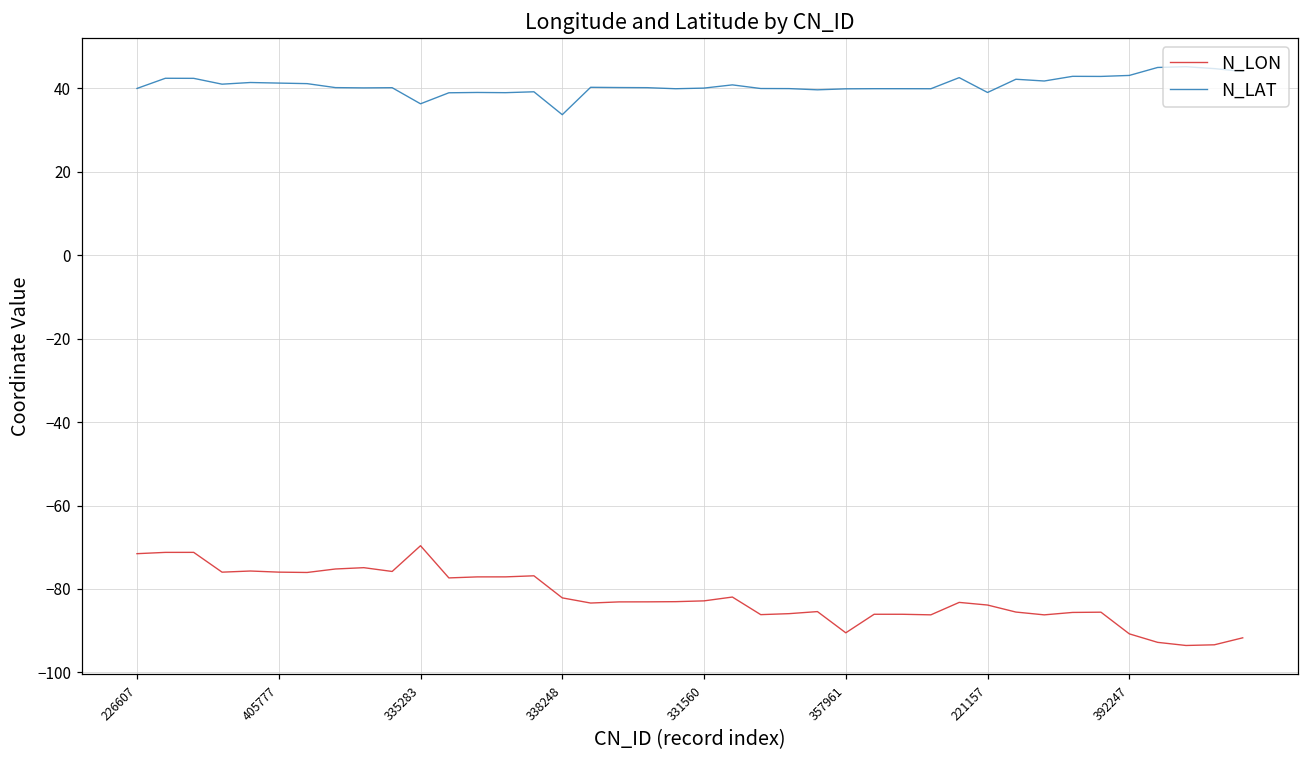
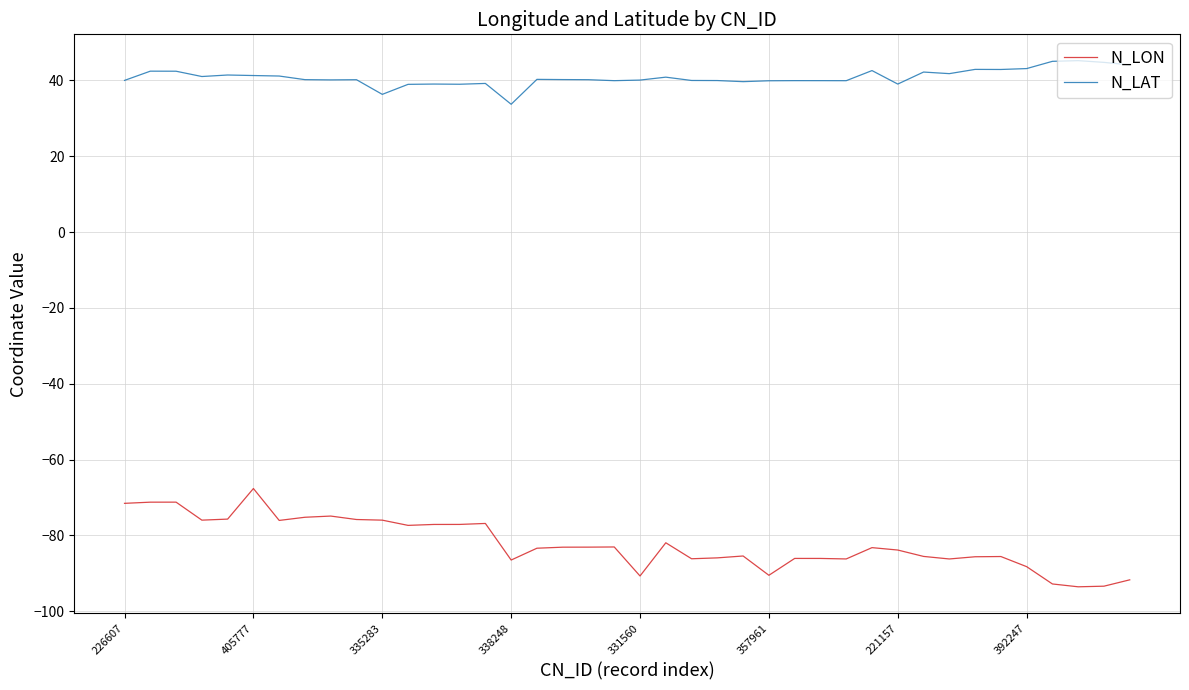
  {
    "N_LON": {
      "226607": -72,
-     "405777": -76,
-     "335283": -70,
-     "338248": -82,
-     "331560": -83,
+     "405777": -68,
+     "335283": -76,
+     "338248": -86,
+     "331560": -91,
      "357961": -91,
      "221157": -84,
-     "392247": -91
+     "392247": -88
    },
    "N_LAT": {
      "226607": 40,
      "405777": 41,
      "335283": 36,
      "338248": 34,
      "331560": 40,
      "357961": 40,
      "221157": 39,
      "392247": 43
    }
  }
